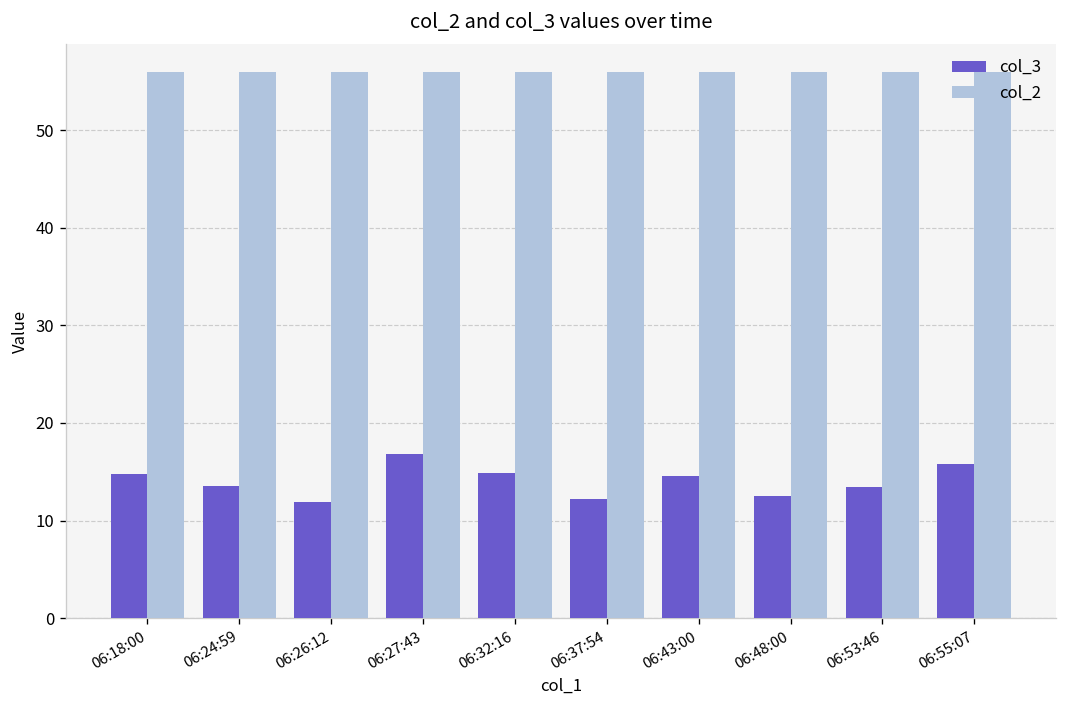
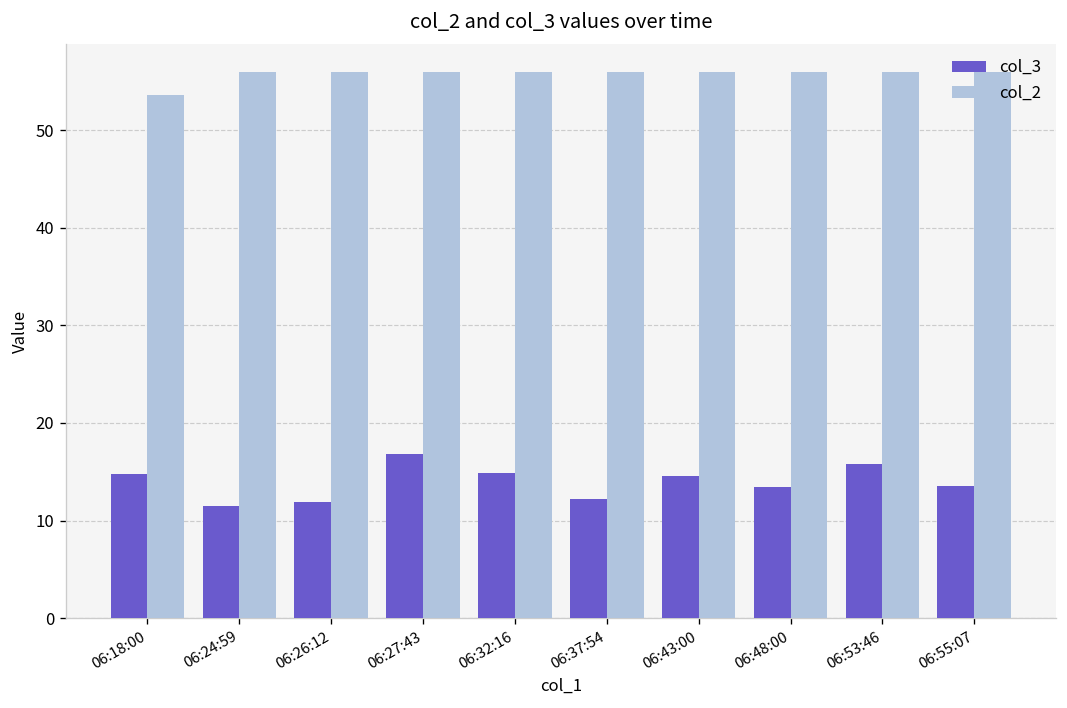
  {
    "col_3": {
      "06:18:00": 15,
-     "06:24:59": 14,
+     "06:24:59": 12,
      "06:26:12": 12,
      "06:27:43": 17,
      "06:32:16": 15,
      "06:37:54": 12,
      "06:43:00": 15,
-     "06:48:00": 12,
-     "06:53:46": 13,
-     "06:55:07": 16
+     "06:48:00": 13,
+     "06:53:46": 16,
+     "06:55:07": 14
    },
    "col_2": {
-     "06:18:00": 56,
+     "06:18:00": 54,
      "06:24:59": 56,
      "06:26:12": 56,
      "06:27:43": 56,
      "06:32:16": 56,
      "06:37:54": 56,
      "06:43:00": 56,
      "06:48:00": 56,
      "06:53:46": 56,
      "06:55:07": 56
    }
  }
